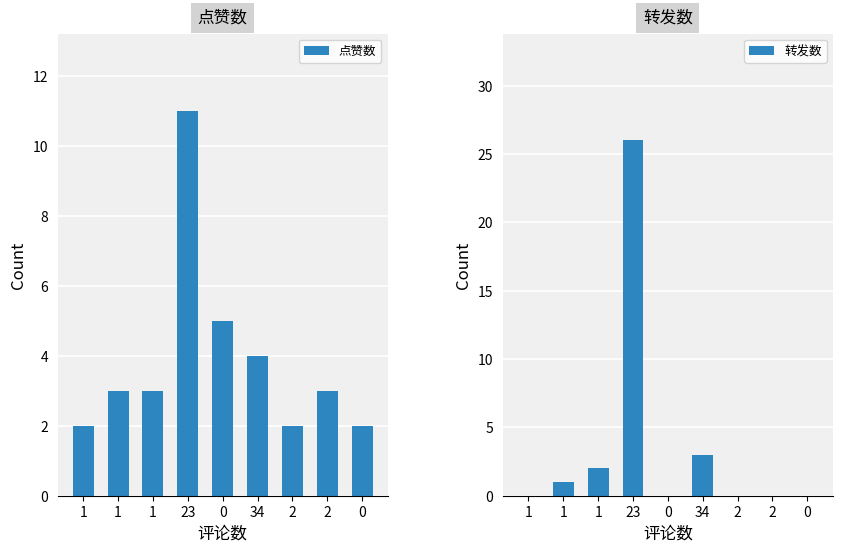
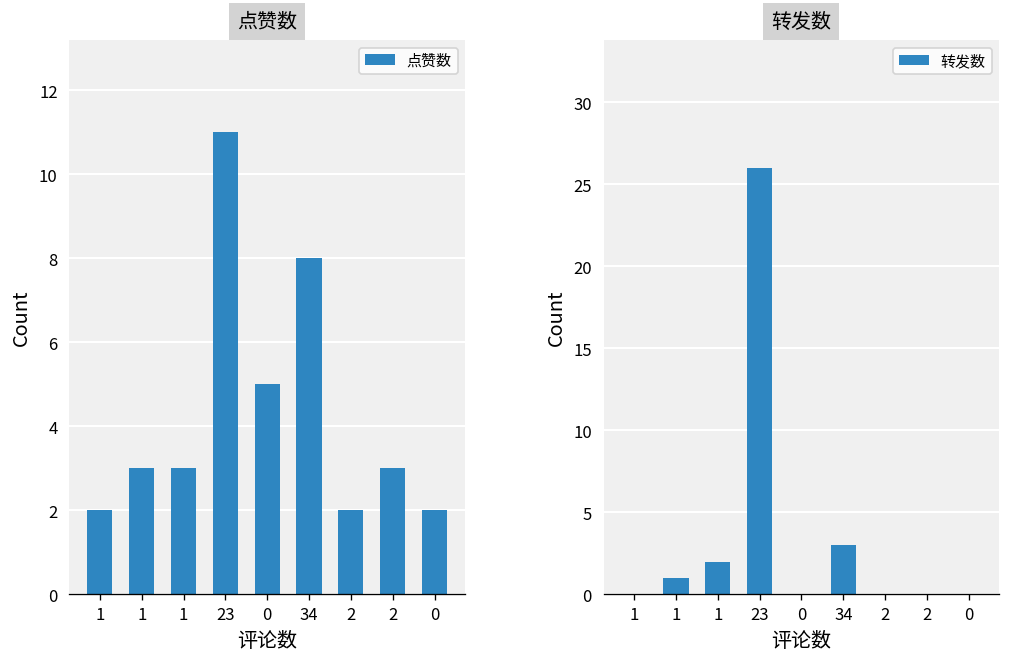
  {
    "点赞数": {
      "23": 11,
-     "34": 4
+     "34": 8
    },
    "转发数": {
      "23": 26.0,
      "34": 3.0
    }
  }
